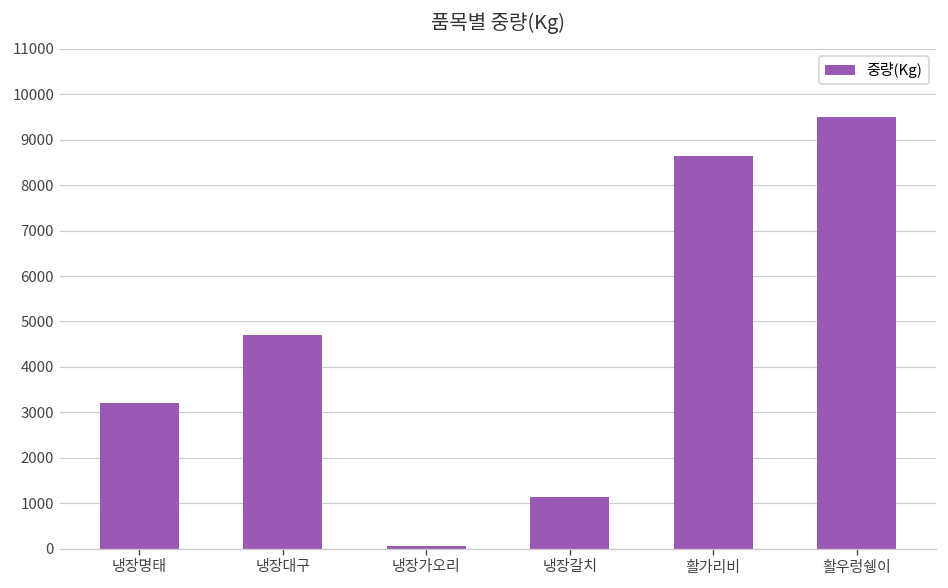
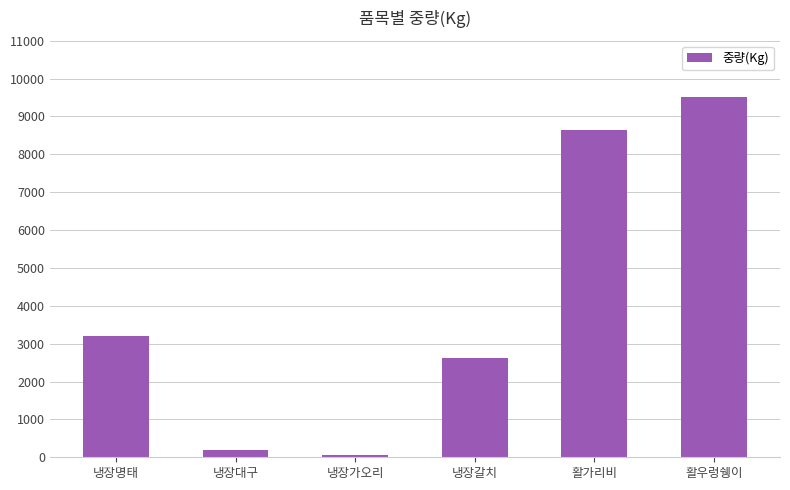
  {
    "냉장명태": 3200,
-   "냉장대구": 4700,
-   "냉장갈치": 1100,
+   "냉장대구": 200,
+   "냉장갈치": 2600,
    "활가리비": 8600,
    "활우렁쉥이": 9500
  }
